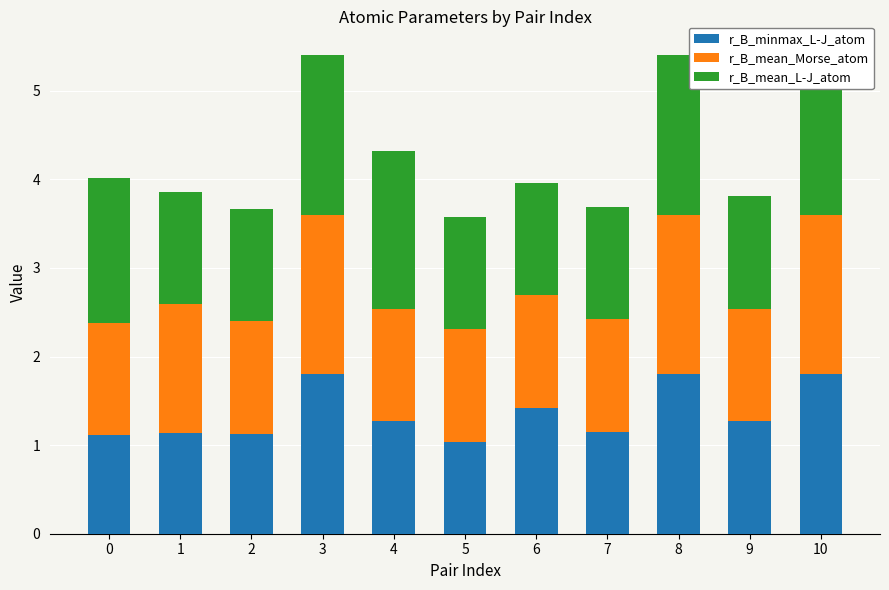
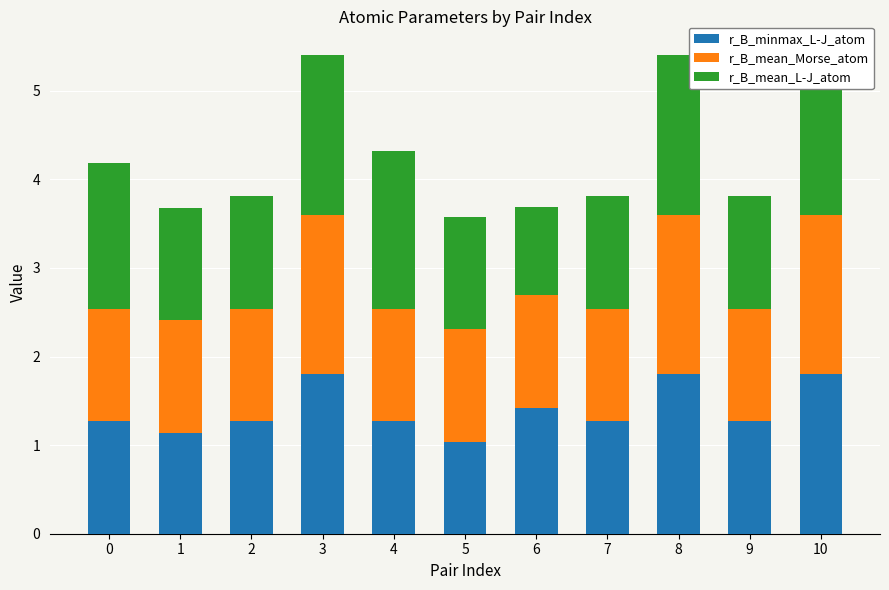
  {
    "r_B_minmax_L-J_atom": {
-     "0": 1.1,
+     "0": 1.3,
      "1": 1.1,
-     "2": 1.1,
+     "2": 1.3,
      "3": 1.8,
      "4": 1.3,
      "5": 1.0,
      "6": 1.4,
-     "7": 1.2,
+     "7": 1.3,
      "8": 1.8,
      "9": 1.3,
      "10": 1.8
    },
    "r_B_mean_Morse_atom": {
      "0": 1.3,
-     "1": 1.5,
+     "1": 1.3,
      "2": 1.3,
      "3": 1.8,
      "4": 1.3,
      "5": 1.3,
      "6": 1.3,
      "7": 1.3,
      "8": 1.8,
      "9": 1.3,
      "10": 1.8
    },
    "r_B_mean_L-J_atom": {
      "0": 1.6,
      "1": 1.3,
      "2": 1.3,
      "3": 1.8,
      "4": 1.8,
      "5": 1.3,
-     "6": 1.3,
+     "6": 1.0,
      "7": 1.3,
      "8": 1.8,
      "9": 1.3
    }
  }
